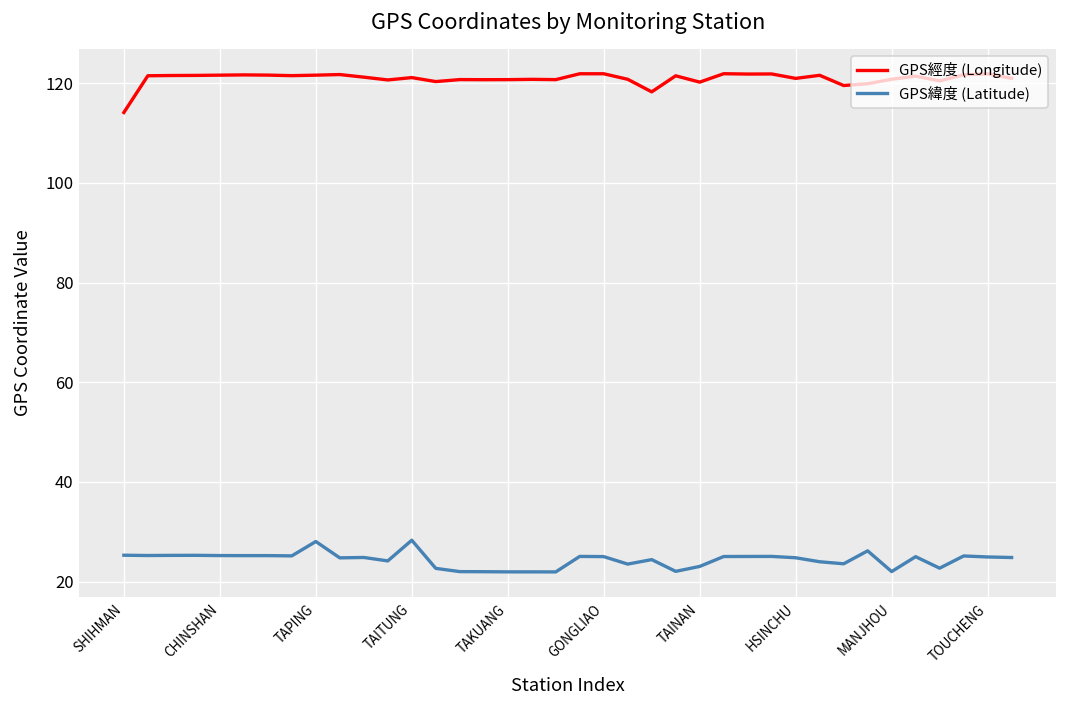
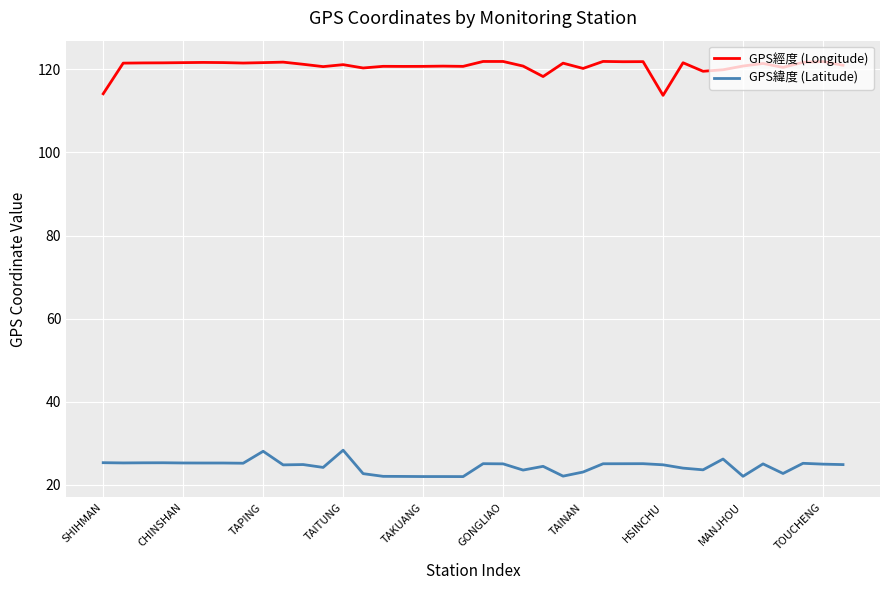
  {
    "GPS經度 (Longitude)": {
      "SHIHMAN": 114,
      "CHINSHAN": 122,
      "TAPING": 122,
      "TAITUNG": 121,
      "TAKUANG": 121,
      "GONGLIAO": 122,
      "TAINAN": 120,
-     "HSINCHU": 121
+     "HSINCHU": 114
    },
    "GPS緯度 (Latitude)": {
      "SHIHMAN": 25,
      "CHINSHAN": 25,
      "TAPING": 28,
      "TAITUNG": 28,
      "TAKUANG": 22,
      "GONGLIAO": 25,
      "TAINAN": 23,
      "HSINCHU": 25,
      "MANJHOU": 22,
      "TOUCHENG": 25
    }
  }
